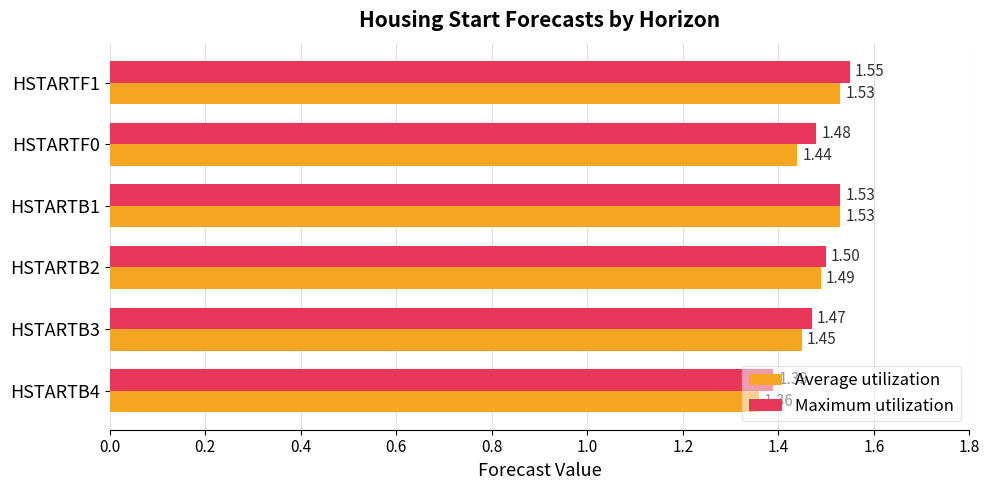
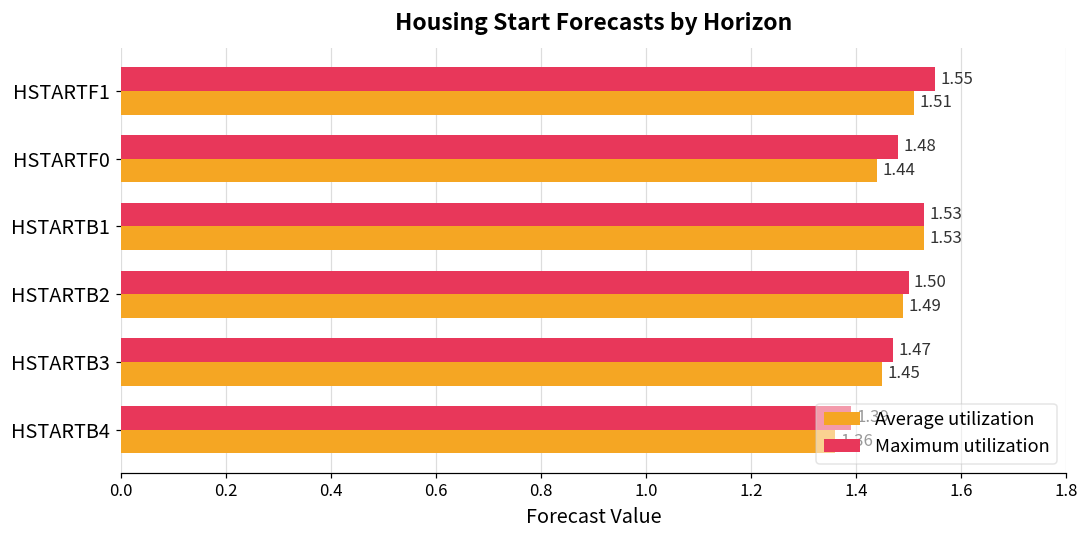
  {
    "Average utilization": {
-     "HSTARTF1": 1.53,
+     "HSTARTF1": 1.51,
      "HSTARTF0": 1.44,
      "HSTARTB1": 1.53,
      "HSTARTB2": 1.49,
      "HSTARTB3": 1.45
    },
    "Maximum utilization": {
      "HSTARTF1": 1.55,
      "HSTARTF0": 1.48,
      "HSTARTB1": 1.53,
      "HSTARTB2": 1.50,
      "HSTARTB3": 1.47
    }
  }
